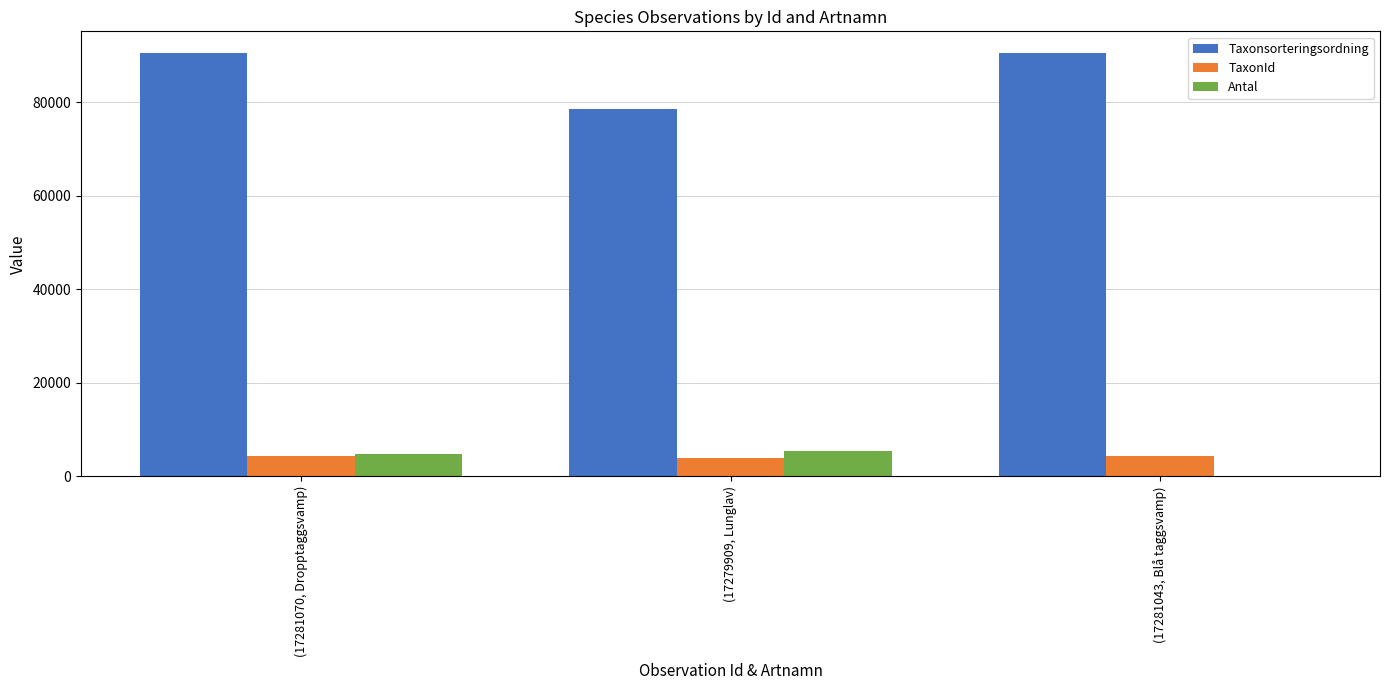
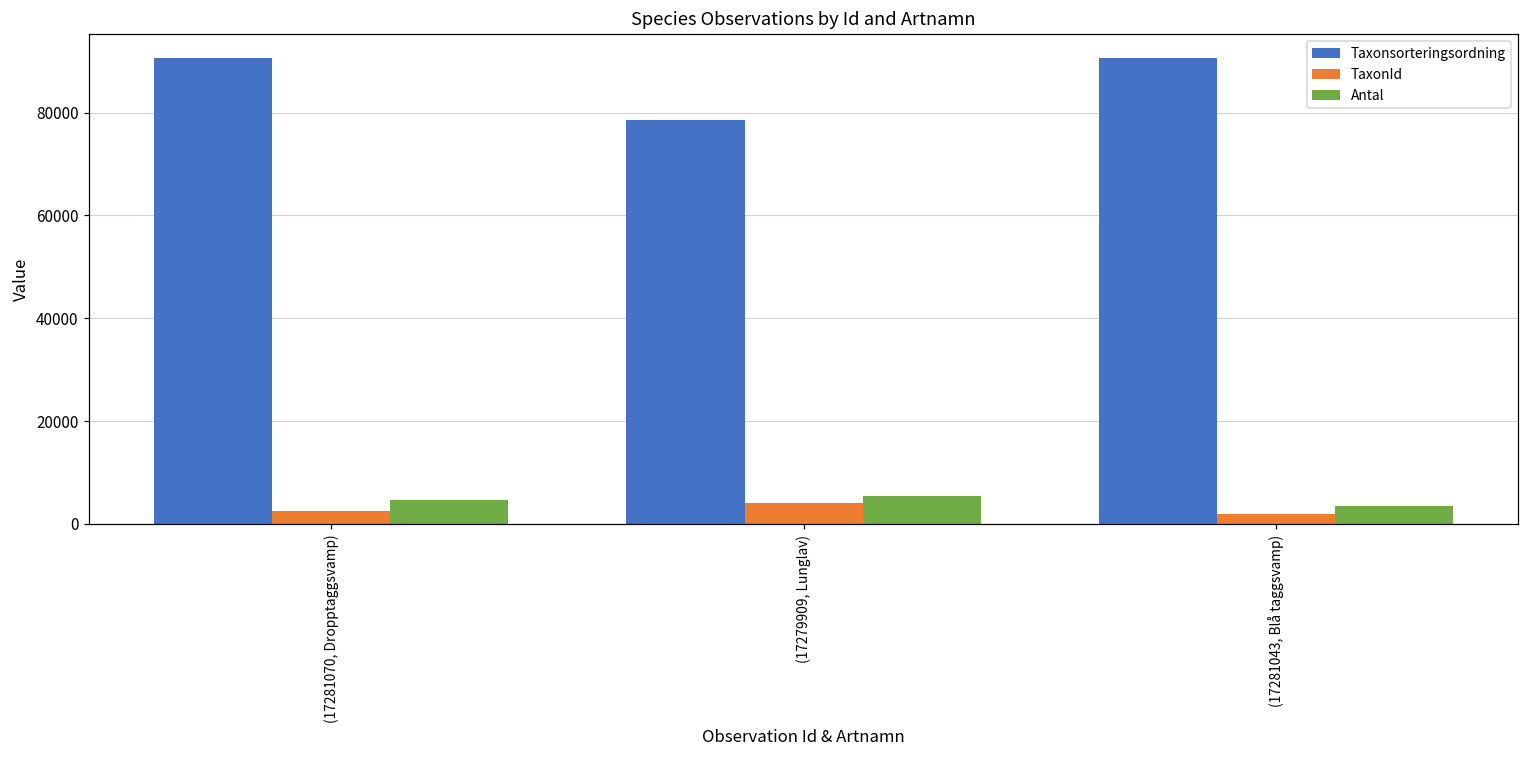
  {
    "Taxonsorteringsordning": {
      "(17281070, Dropptaggsvamp)": 91000,
      "(17279909, Lunglav)": 79000,
      "(17281043, Blå taggsvamp)": 91000
    },
    "TaxonId": {
-     "(17281070, Dropptaggsvamp)": 4000,
+     "(17281070, Dropptaggsvamp)": 3000,
      "(17279909, Lunglav)": 4000,
-     "(17281043, Blå taggsvamp)": 4000
+     "(17281043, Blå taggsvamp)": 2000
    },
    "Antal": {
      "(17281070, Dropptaggsvamp)": 5000,
      "(17279909, Lunglav)": 6000,
-     "(17281043, Blå taggsvamp)": 0
+     "(17281043, Blå taggsvamp)": 3000
    }
  }
